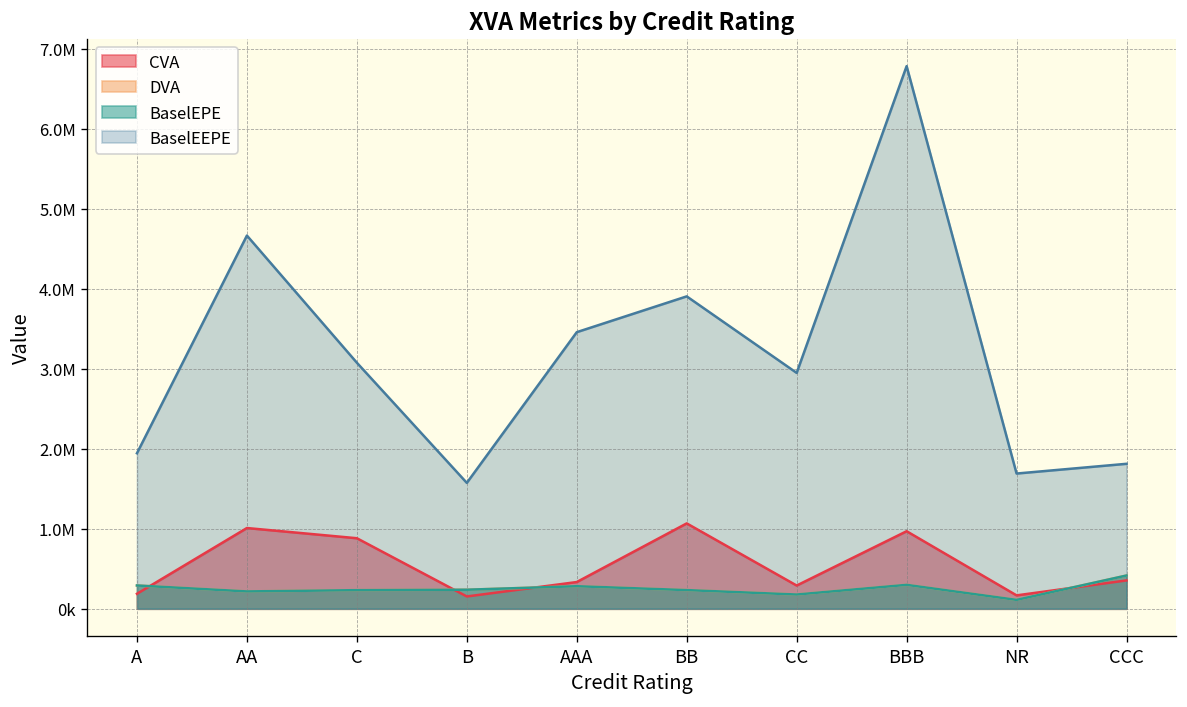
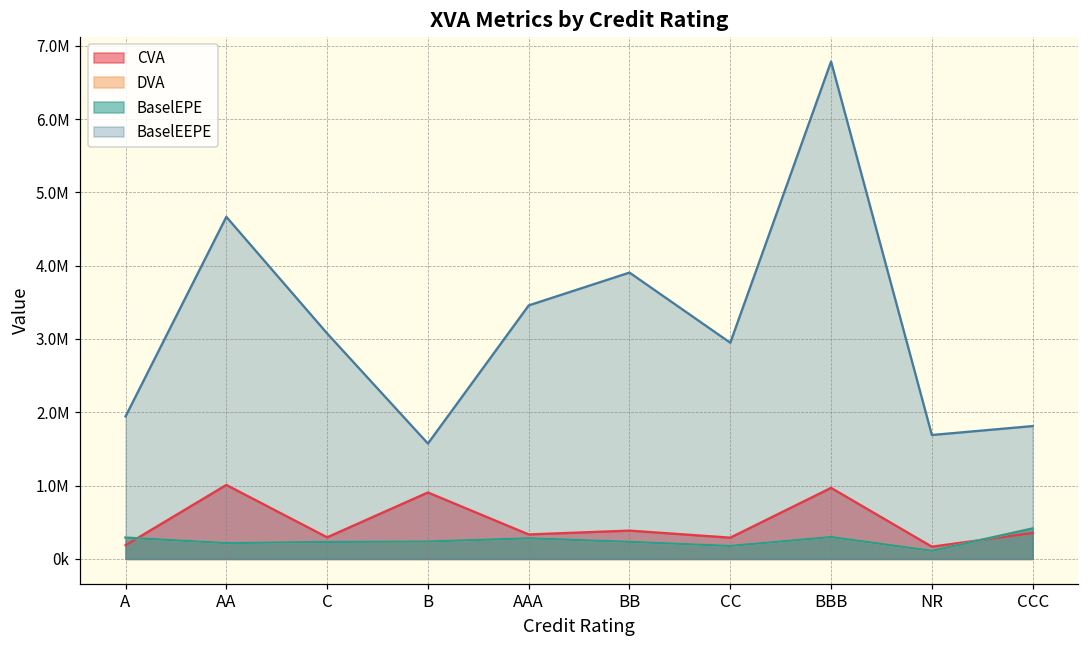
  {
    "CVA": {
      "A": 200000,
      "AA": 1000000,
-     "C": 900000,
-     "B": 200000,
+     "C": 300000,
+     "B": 900000,
      "AAA": 300000,
-     "BB": 1100000,
+     "BB": 400000,
      "CC": 300000,
      "BBB": 1000000,
      "NR": 200000,
      "CCC": 400000
    }
  }
